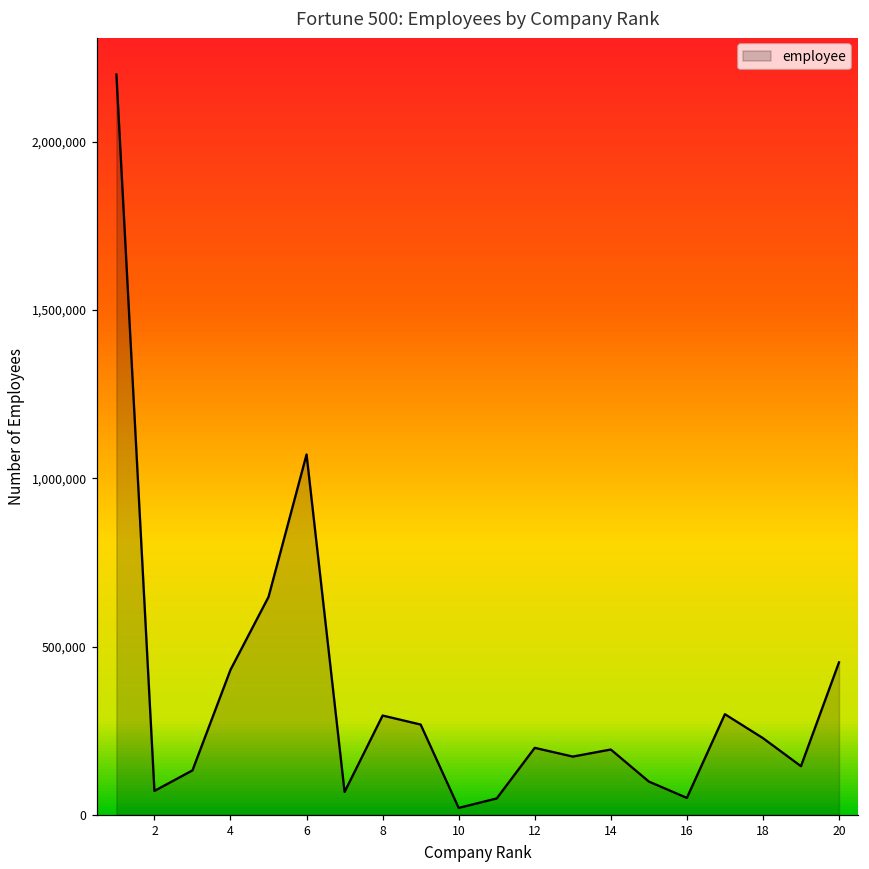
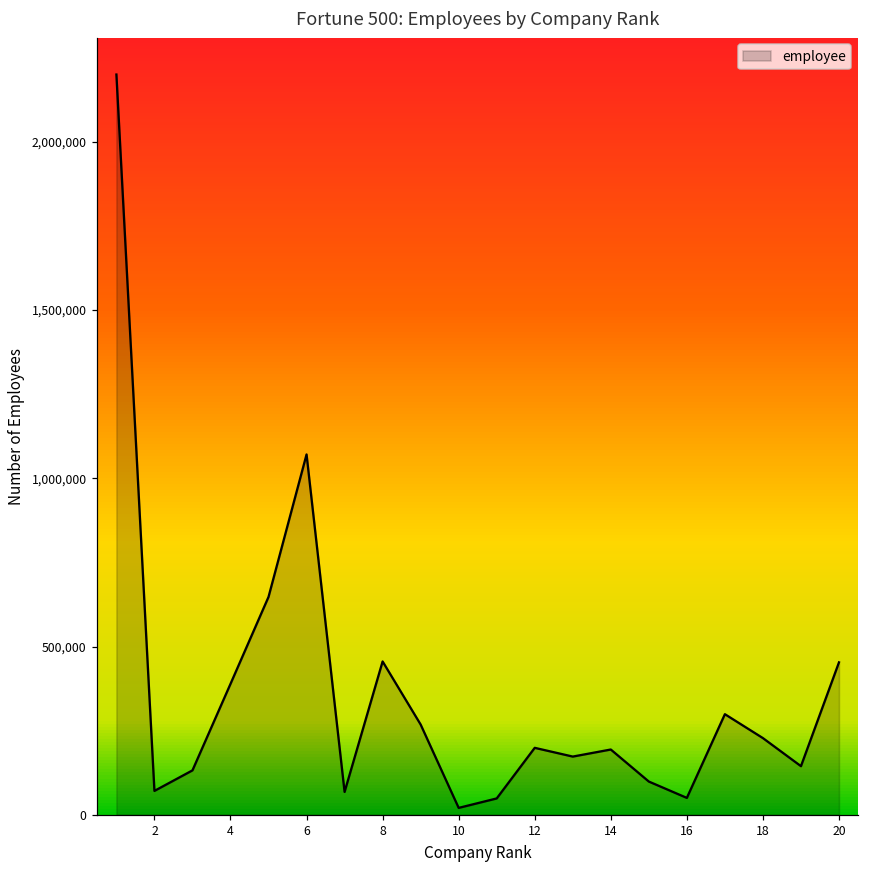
  {
    "2": "70,000",
-   "4": "430,000",
+   "4": "390,000",
    "6": "1,070,000",
-   "8": "300,000",
+   "8": "460,000",
    "10": "20,000",
    "12": "200,000",
    "14": "190,000",
    "16": "50,000",
    "18": "230,000",
    "20": "450,000"
  }
